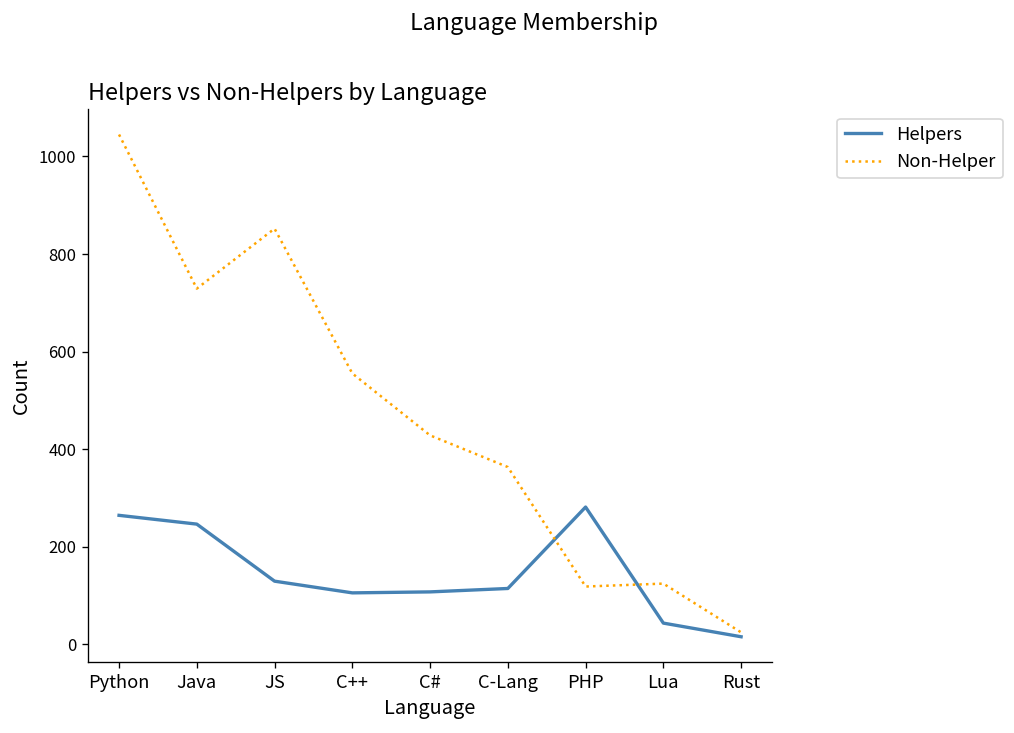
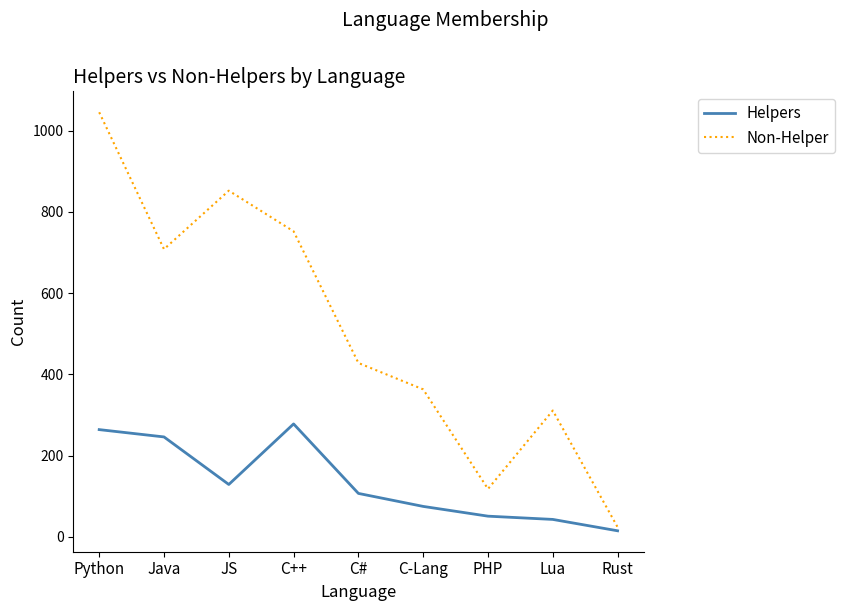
  {
    "Helpers": {
      "Python": 260,
      "Java": 250,
      "JS": 130,
-     "C++": 110,
+     "C++": 280,
      "C#": 110,
-     "C-Lang": 110,
-     "PHP": 280,
+     "C-Lang": 80,
+     "PHP": 50,
      "Lua": 40,
      "Rust": 20
    },
    "Non-Helper": {
      "Python": 1050,
-     "Java": 730,
+     "Java": 710,
      "JS": 850,
-     "C++": 560,
+     "C++": 750,
      "C#": 430,
      "C-Lang": 360,
      "PHP": 120,
-     "Lua": 120,
+     "Lua": 310,
      "Rust": 20
    }
  }
